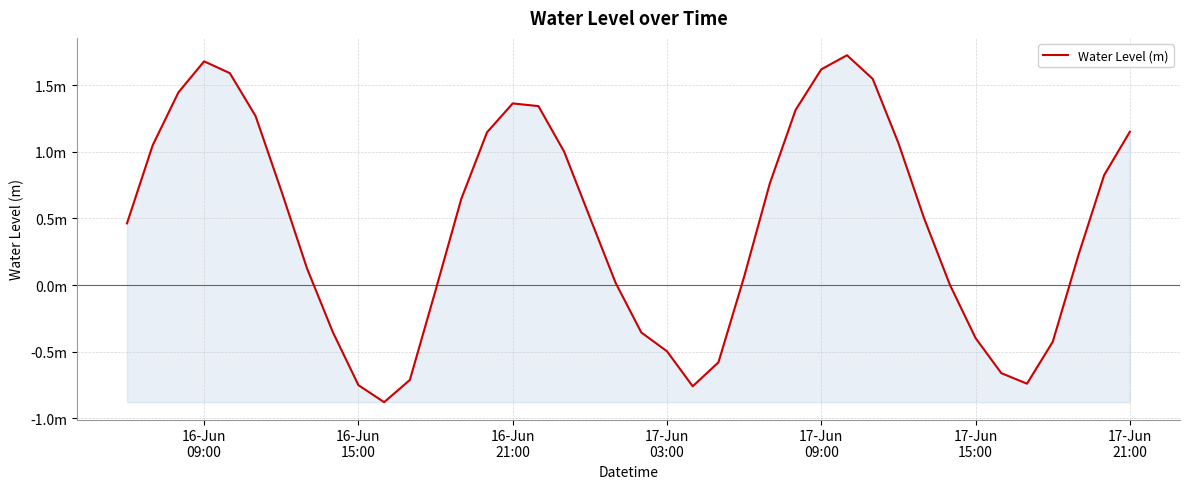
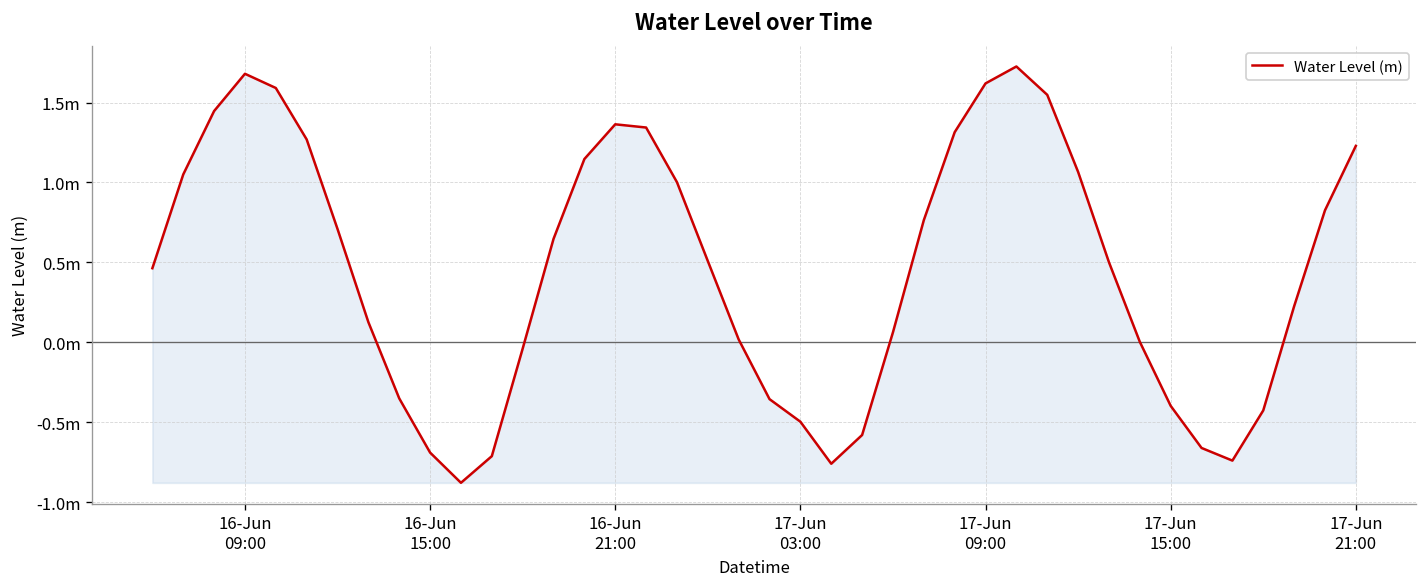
  {
    "16-Jun 09:00": "1.68m",
-   "16-Jun 15:00": "-0.75m",
+   "16-Jun 15:00": "-0.69m",
    "16-Jun 21:00": "1.36m",
    "17-Jun 03:00": "-0.50m",
    "17-Jun 09:00": "1.62m",
    "17-Jun 15:00": "-0.40m",
-   "17-Jun 21:00": "1.15m"
+   "17-Jun 21:00": "1.23m"
  }
